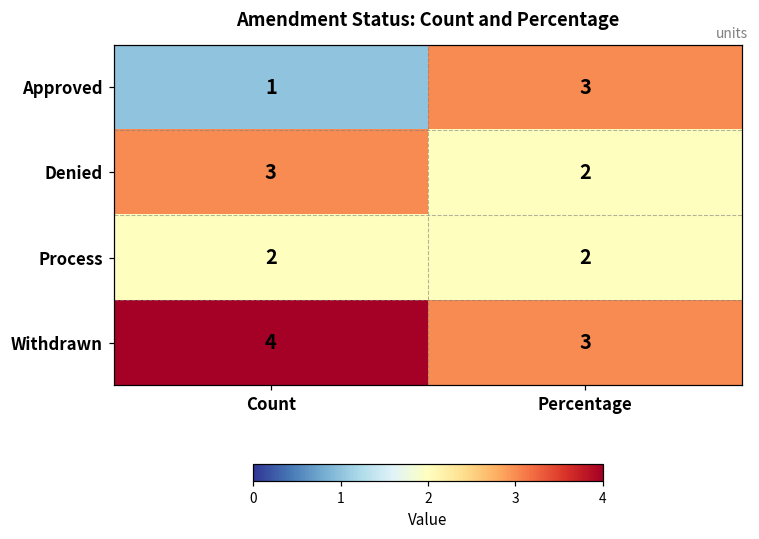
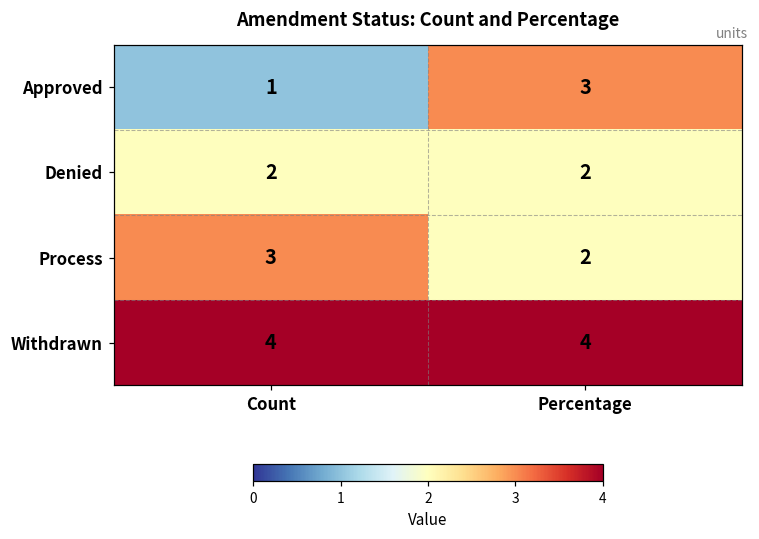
  {
    "Approved": {
      "Count": 1,
      "Percentage": 3
    },
    "Denied": {
-     "Count": 3,
+     "Count": 2,
      "Percentage": 2
    },
    "Process": {
-     "Count": 2,
+     "Count": 3,
      "Percentage": 2
    },
    "Withdrawn": {
      "Count": 4,
-     "Percentage": 3
+     "Percentage": 4
    }
  }
